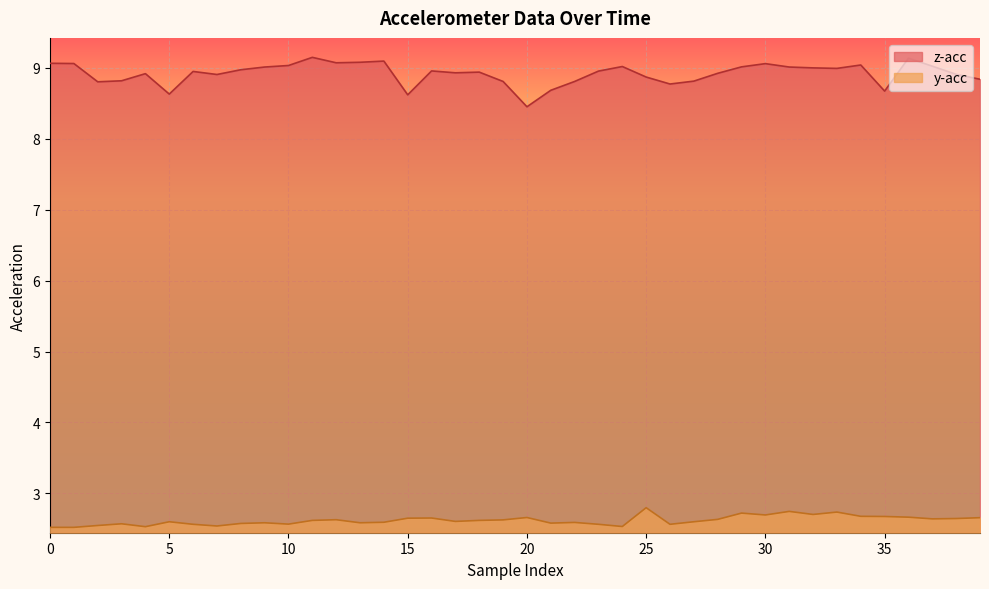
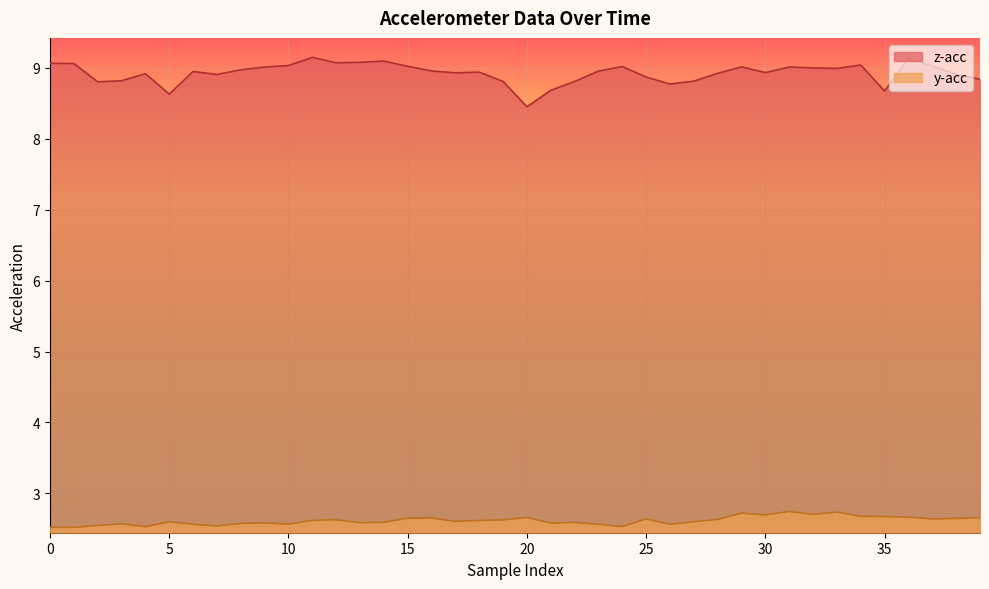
  {
    "z-acc": {
      "0": 9.1,
      "5": 8.6,
      "10": 9.0,
-     "15": 8.6,
+     "15": 9.0,
      "20": 8.5,
      "25": 8.9,
-     "30": 9.1,
+     "30": 8.9,
      "35": 8.7
    },
    "y-acc": {
      "0": 2.5,
      "5": 2.6,
      "10": 2.6,
      "15": 2.7,
      "20": 2.7,
-     "25": 2.8,
+     "25": 2.6,
      "30": 2.7,
      "35": 2.7
    }
  }
